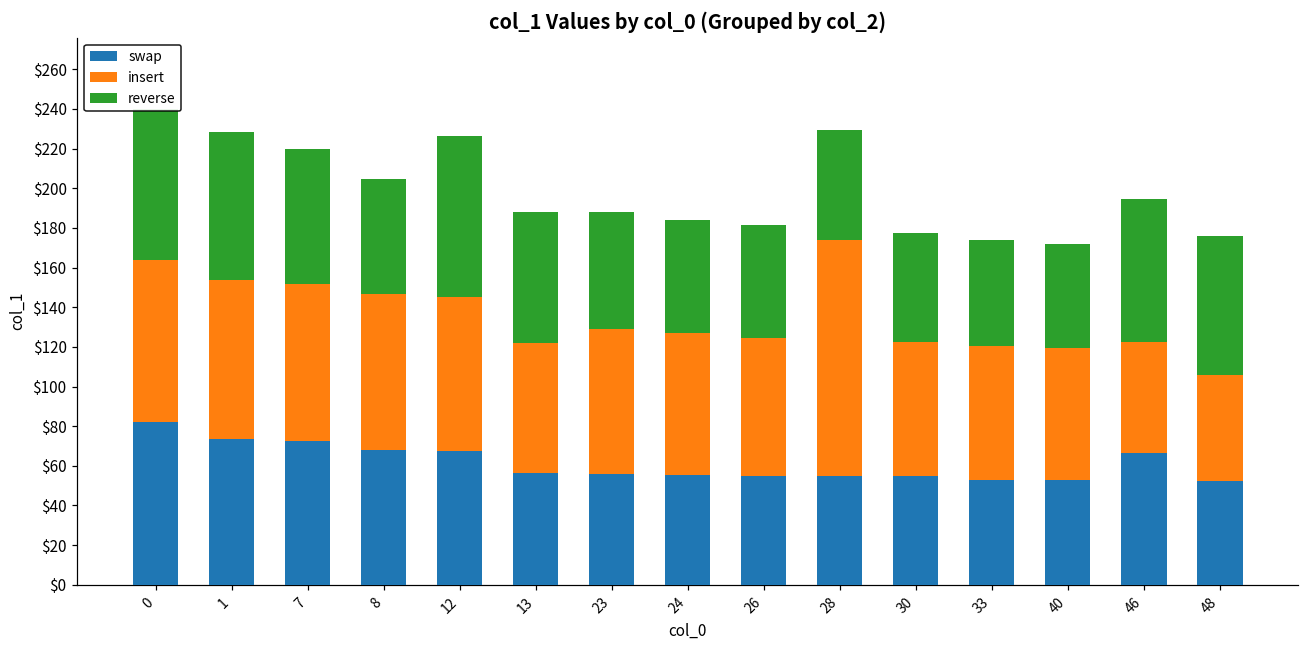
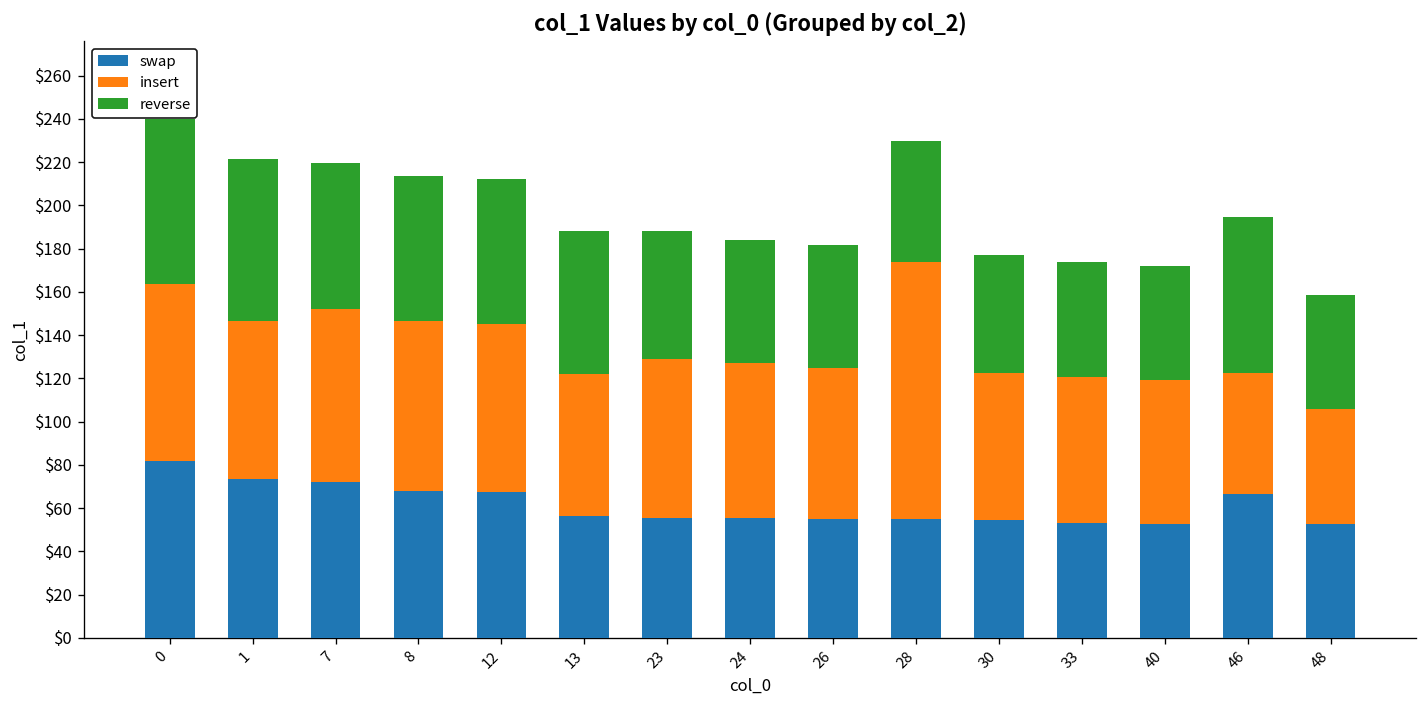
  {
    "swap": {
      "0": "$82",
      "1": "$73",
      "7": "$72",
      "8": "$68",
      "12": "$68",
      "13": "$57",
      "23": "$56",
      "24": "$56",
      "26": "$55",
      "28": "$55",
      "30": "$55",
      "33": "$53",
      "40": "$53",
      "46": "$66",
      "48": "$52"
    },
    "insert": {
      "0": "$82",
-     "1": "$80",
+     "1": "$73",
      "7": "$80",
      "8": "$79",
      "12": "$78",
      "13": "$66",
      "23": "$73",
      "24": "$72",
      "26": "$70",
      "28": "$119",
      "30": "$68",
      "33": "$67",
      "40": "$67",
      "46": "$56",
      "48": "$53"
    },
    "reverse": {
      "1": "$75",
      "7": "$68",
-     "8": "$58",
-     "12": "$81",
+     "8": "$67",
+     "12": "$67",
      "13": "$66",
      "23": "$59",
      "24": "$57",
      "26": "$57",
      "28": "$56",
      "30": "$55",
      "33": "$53",
      "40": "$52",
      "46": "$72",
-     "48": "$70"
+     "48": "$52"
    }
  }
